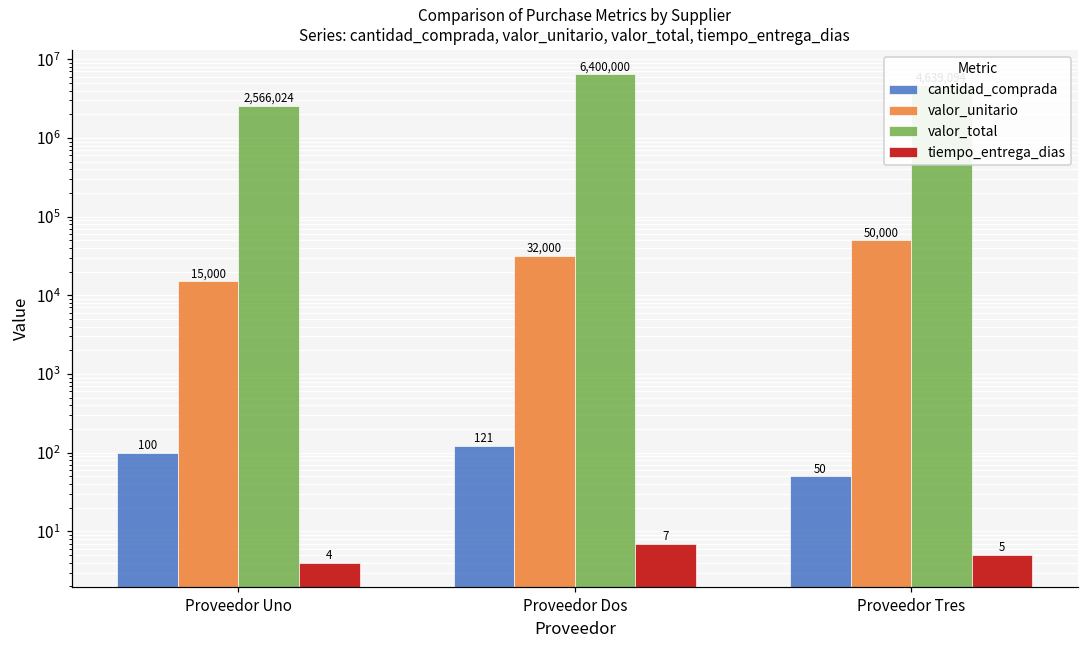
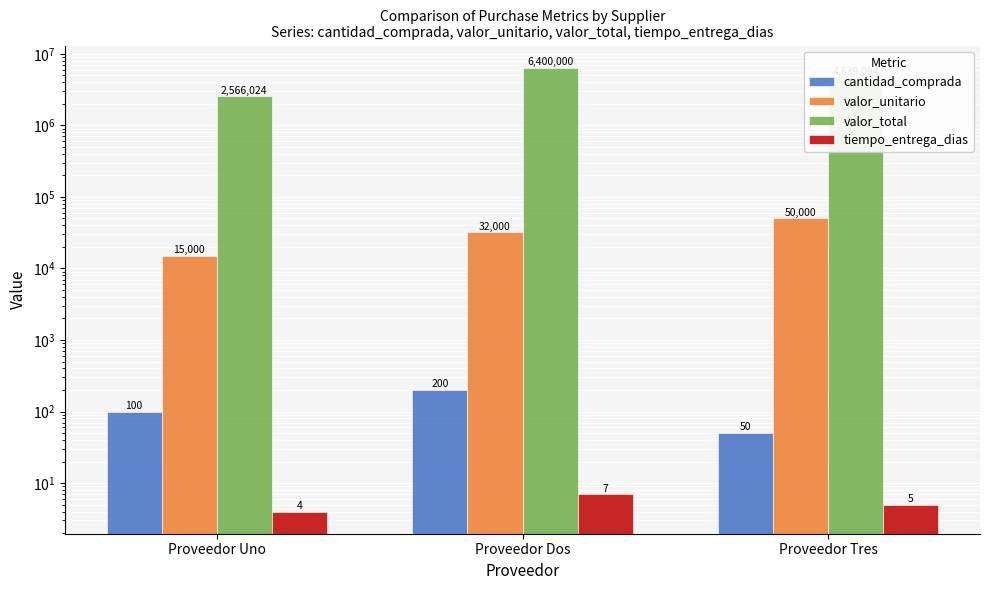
  {
    "cantidad_comprada": {
      "Proveedor Uno": "100",
-     "Proveedor Dos": "121",
+     "Proveedor Dos": "200",
      "Proveedor Tres": "50"
    },
    "valor_unitario": {
      "Proveedor Uno": "15,000",
      "Proveedor Dos": "32,000",
      "Proveedor Tres": "50,000"
    },
    "valor_total": {
      "Proveedor Uno": "2,566,024",
      "Proveedor Dos": "6,400,000"
    },
    "tiempo_entrega_dias": {
      "Proveedor Uno": "4",
      "Proveedor Dos": "7",
      "Proveedor Tres": "5"
    }
  }
